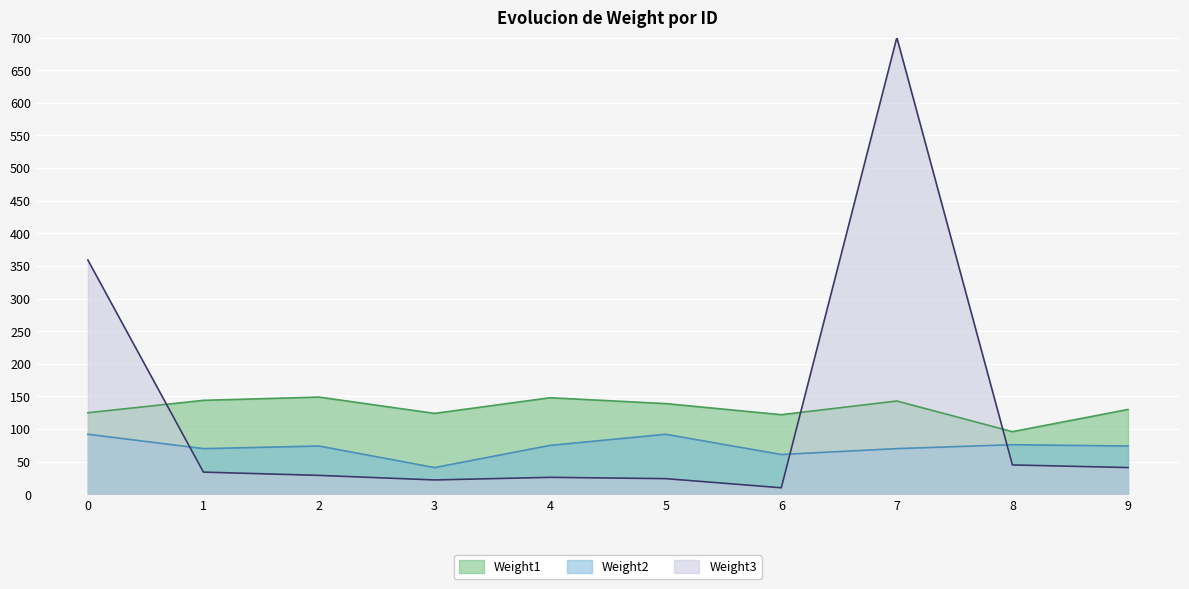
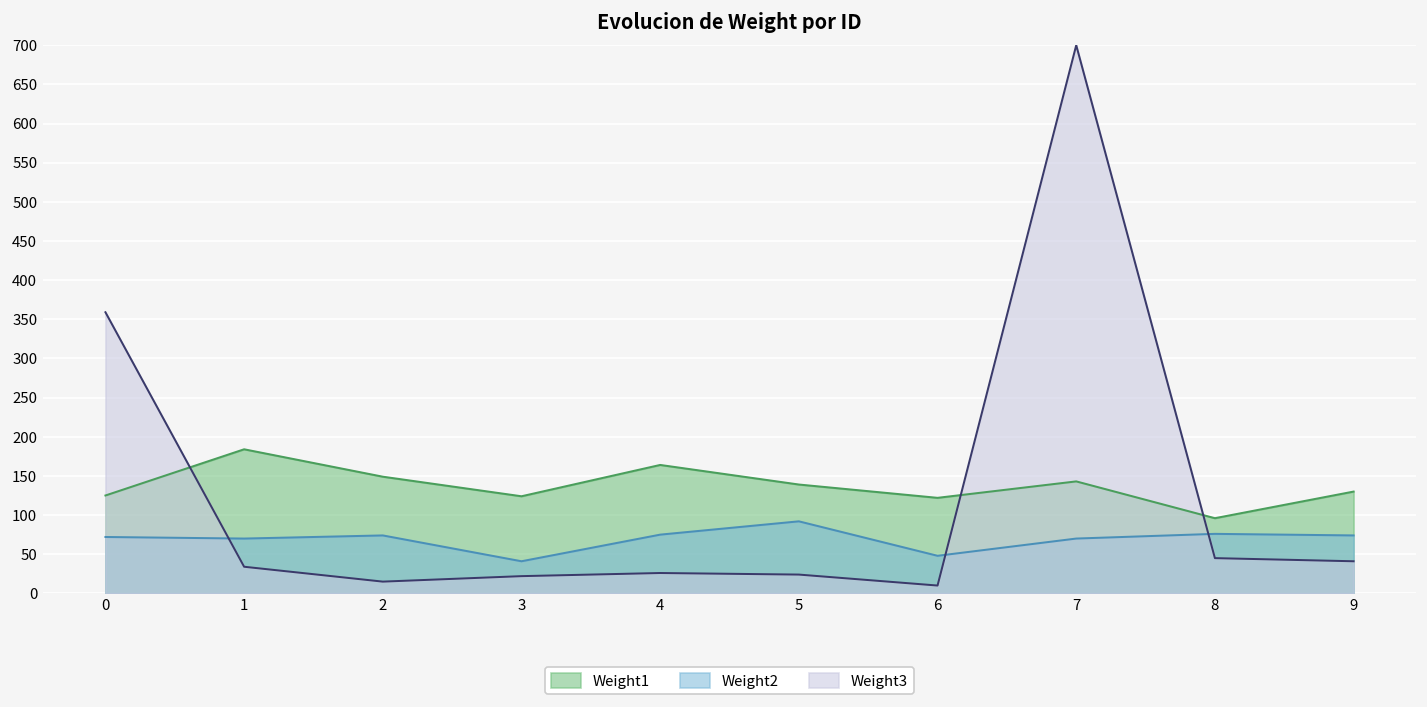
  {
    "Weight1": {
      "0": 130,
-     "1": 140,
+     "1": 180,
      "2": 150,
      "3": 120,
-     "4": 150,
+     "4": 160,
      "5": 140,
      "6": 120,
      "7": 140,
      "8": 100,
      "9": 130
    },
    "Weight2": {
-     "0": 90,
+     "0": 70,
      "1": 70,
      "2": 70,
      "3": 40,
      "4": 80,
      "5": 90,
-     "6": 60,
+     "6": 50,
      "7": 70,
      "8": 80,
      "9": 70
    },
    "Weight3": {
      "0": 360,
      "1": 30,
-     "2": 30,
+     "2": 20,
      "3": 20,
      "4": 30,
      "5": 20,
      "6": 10,
      "7": 700,
      "8": 50,
      "9": 40
    }
  }
